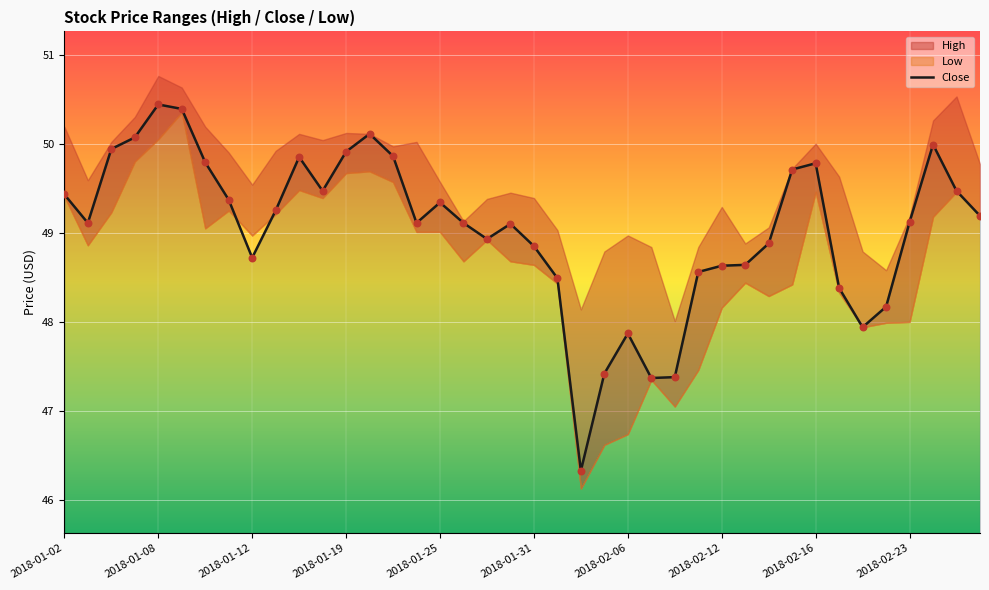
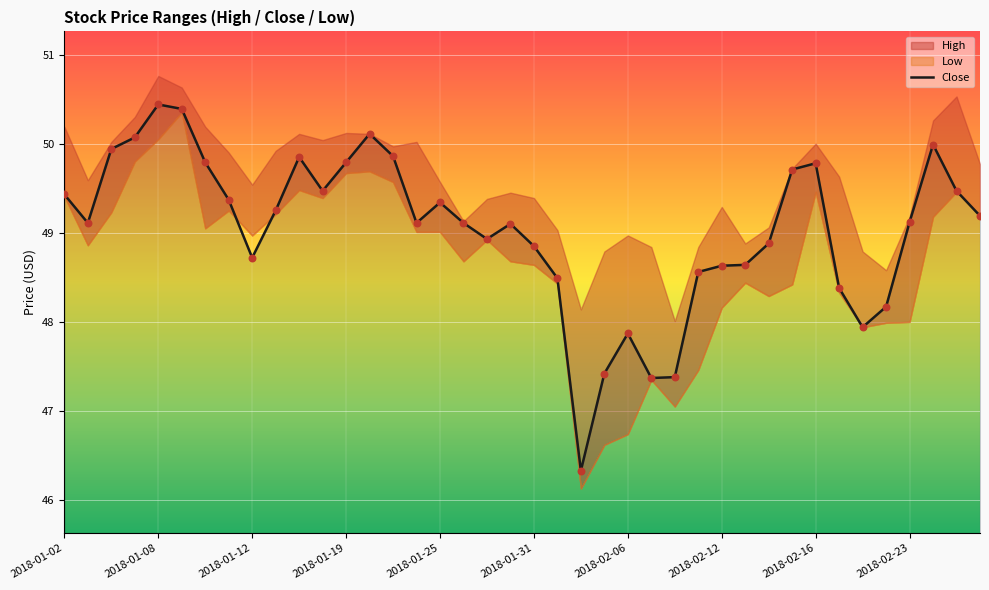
  {
    "Close": {
      "2018-01-08": 50.4,
      "2018-01-12": 48.7,
-     "2018-01-19": 49.9,
+     "2018-01-19": 49.8,
      "2018-01-25": 49.3,
      "2018-01-31": 48.9,
      "2018-02-06": 47.9,
      "2018-02-12": 48.6,
      "2018-02-16": 49.8,
      "2018-02-23": 49.1
    }
  }
